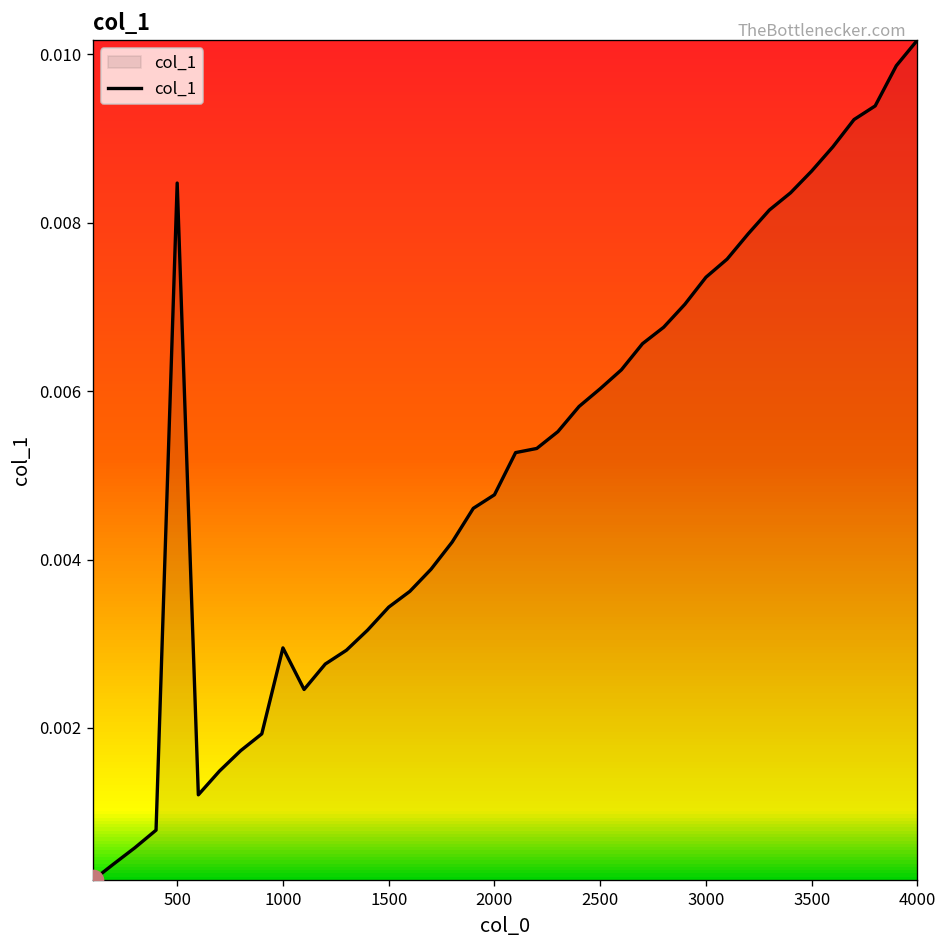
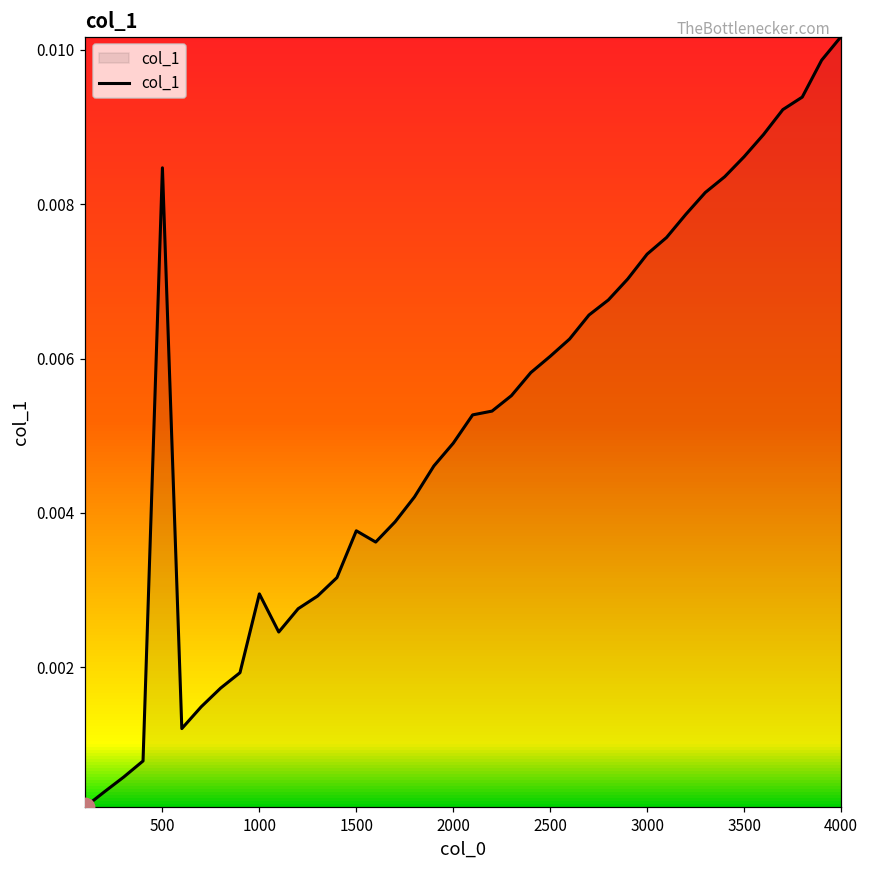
  {
    "col_1": {
      "500": 0.0085,
      "1000": 0.0030,
-     "1500": 0.0034,
-     "2000": 0.0048,
+     "1500": 0.0038,
+     "2000": 0.0049,
      "2500": 0.0060,
      "3000": 0.0074,
      "3500": 0.0086,
      "4000": 0.0102
    }
  }
